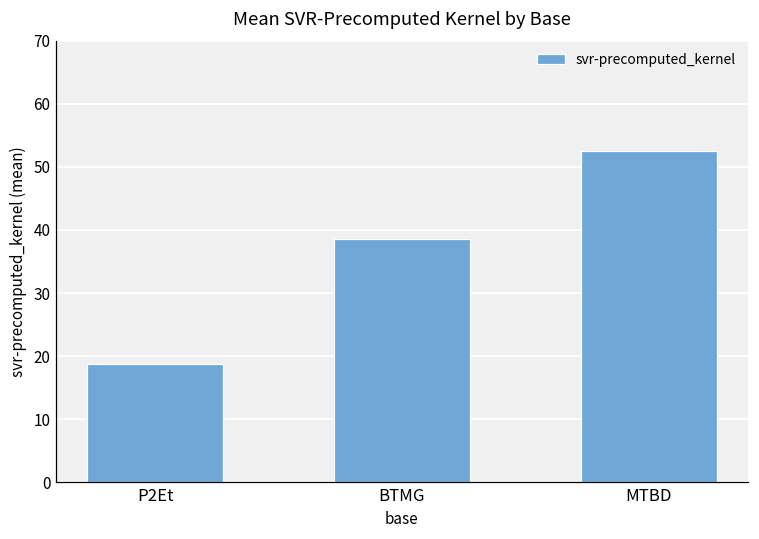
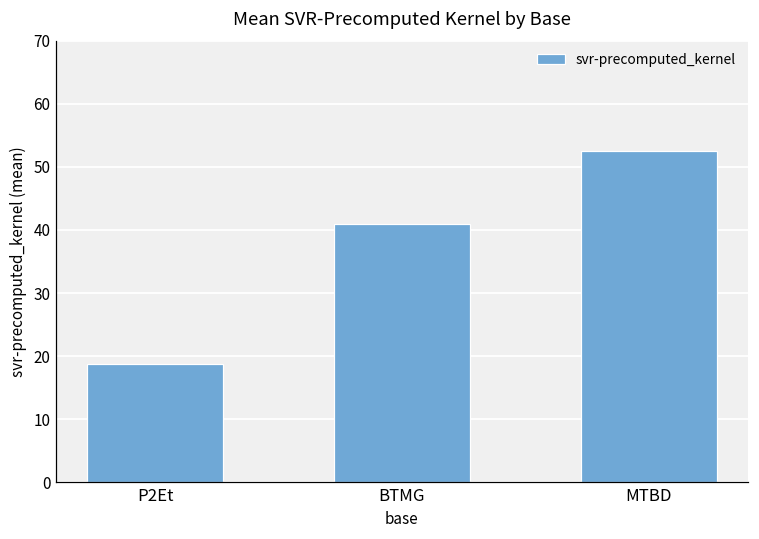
  {
    "P2Et": 19,
-   "BTMG": 39,
+   "BTMG": 41,
    "MTBD": 52
  }
